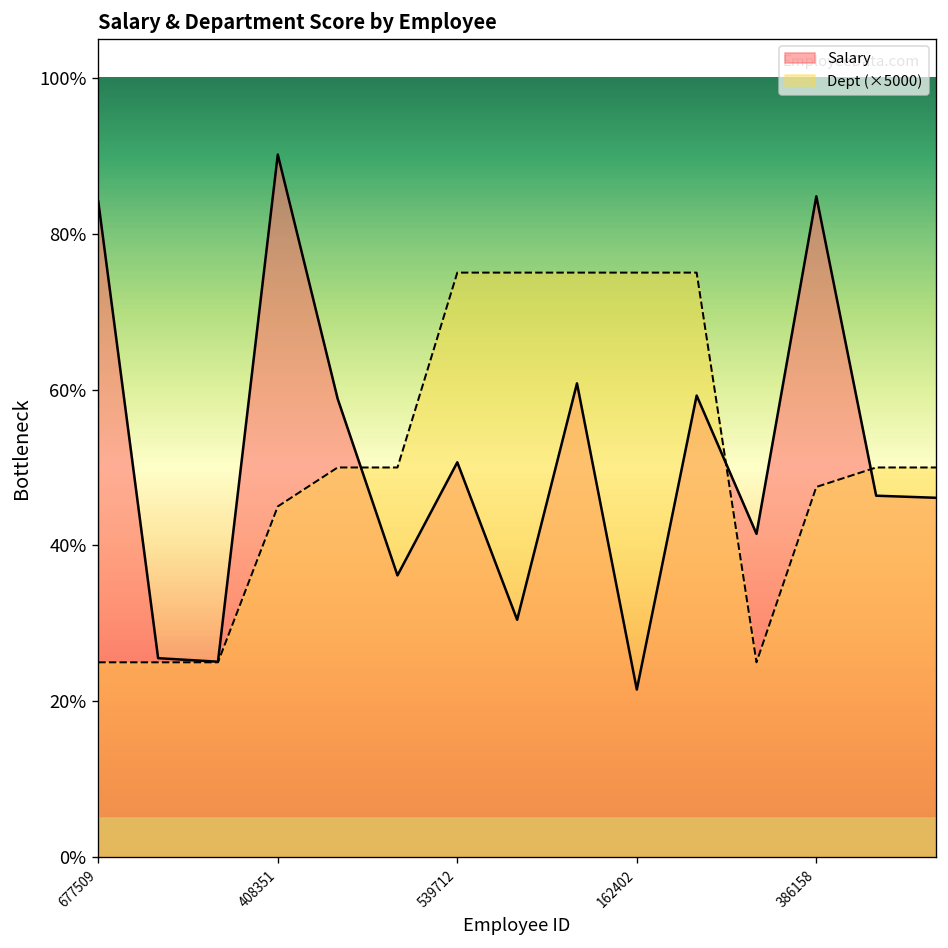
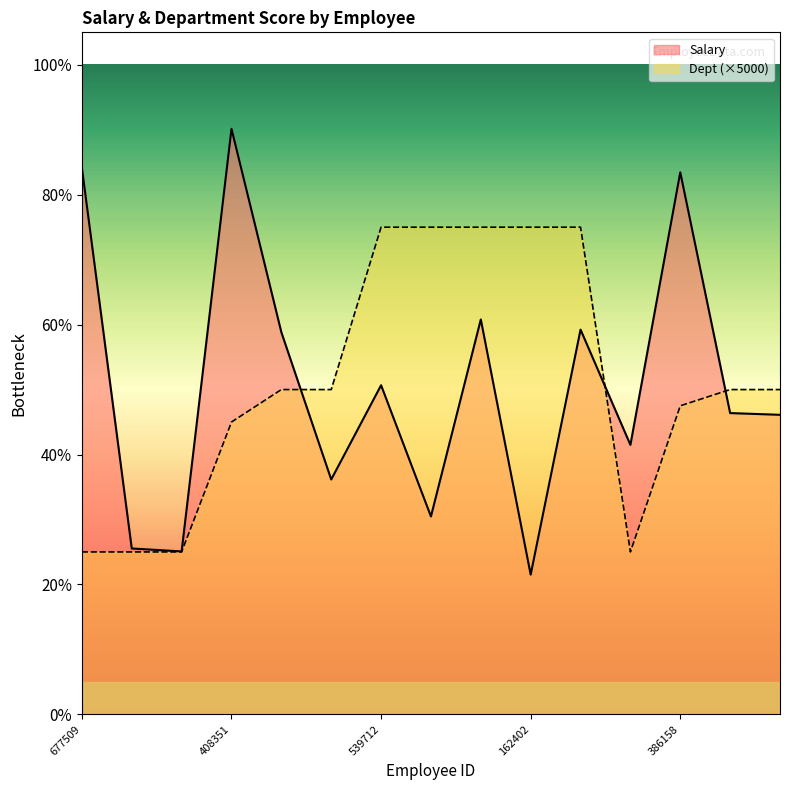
  {
    "Salary": {
      "677509": "84%",
      "408351": "90%",
      "539712": "51%",
      "162402": "22%",
-     "386158": "85%"
+     "386158": "83%"
    },
    "Dept (×5000)": {
      "677509": "25%",
      "408351": "45%",
      "539712": "75%",
      "162402": "75%",
      "386158": "48%"
    }
  }
